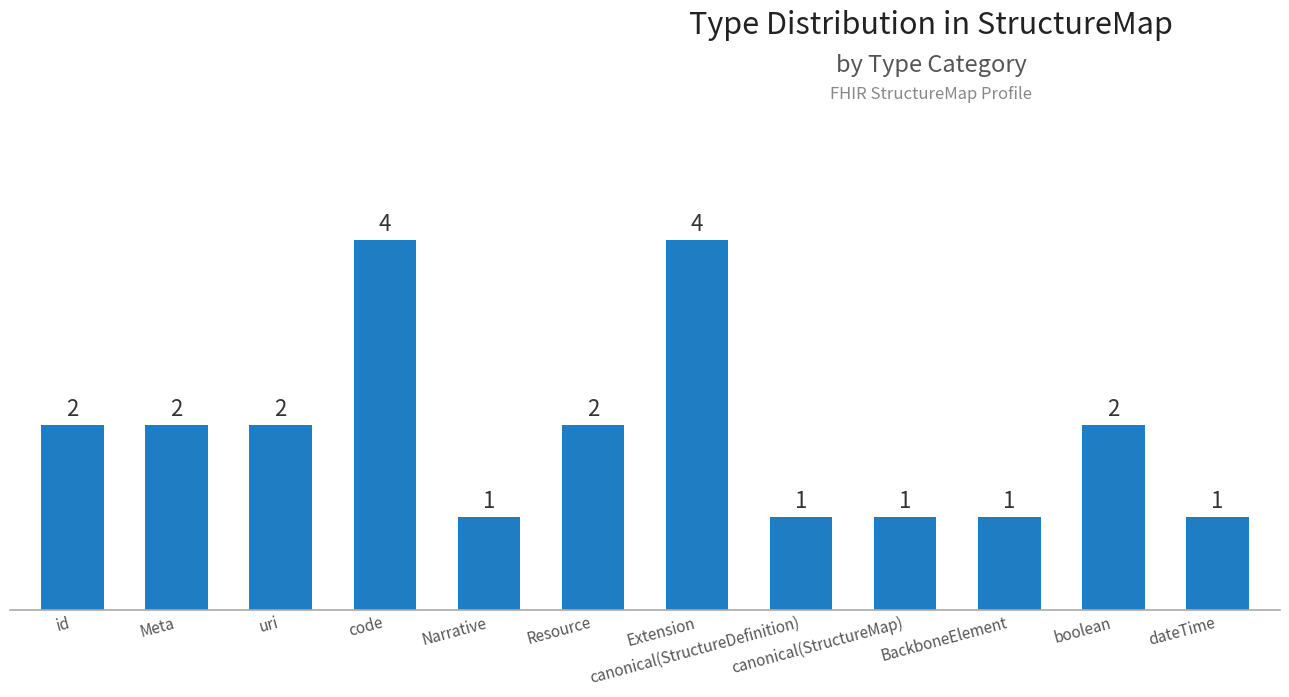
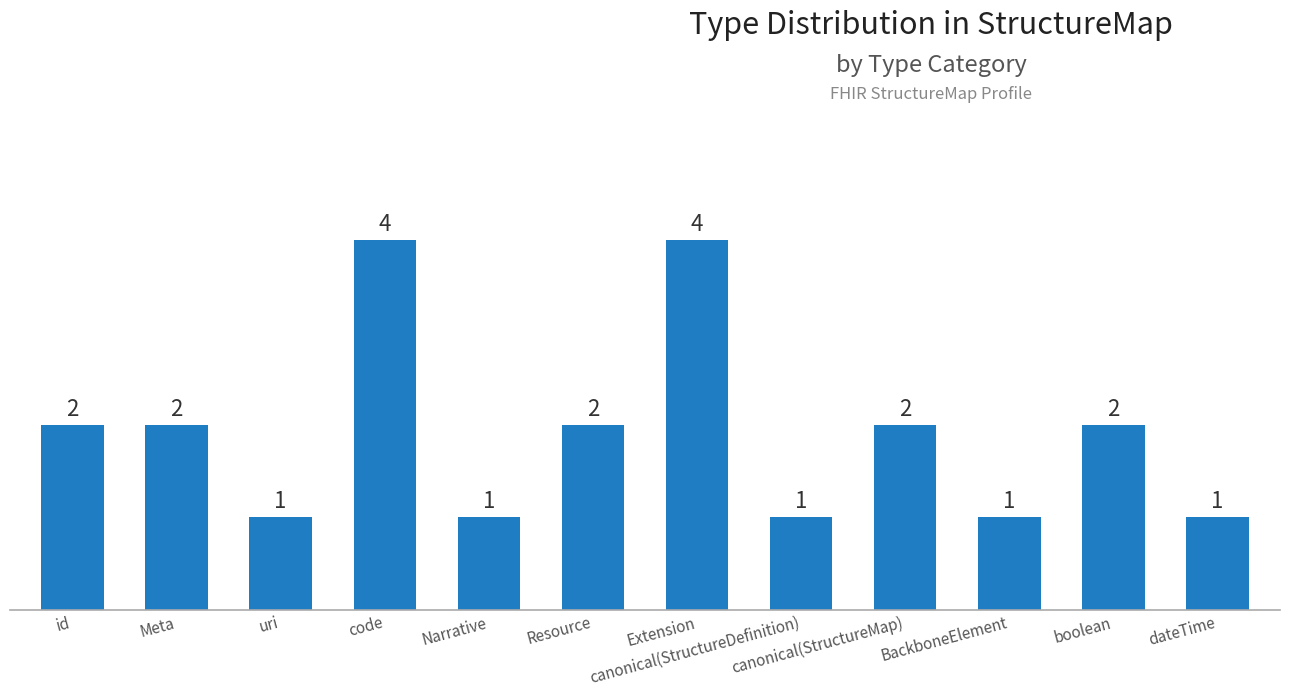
  {
    "id": 2,
    "Meta": 2,
-   "uri": 2,
+   "uri": 1,
    "code": 4,
    "Narrative": 1,
    "Resource": 2,
    "Extension": 4,
    "canonical(StructureDefinition)": 1,
-   "canonical(StructureMap)": 1,
+   "canonical(StructureMap)": 2,
    "BackboneElement": 1,
    "boolean": 2,
    "dateTime": 1
  }
